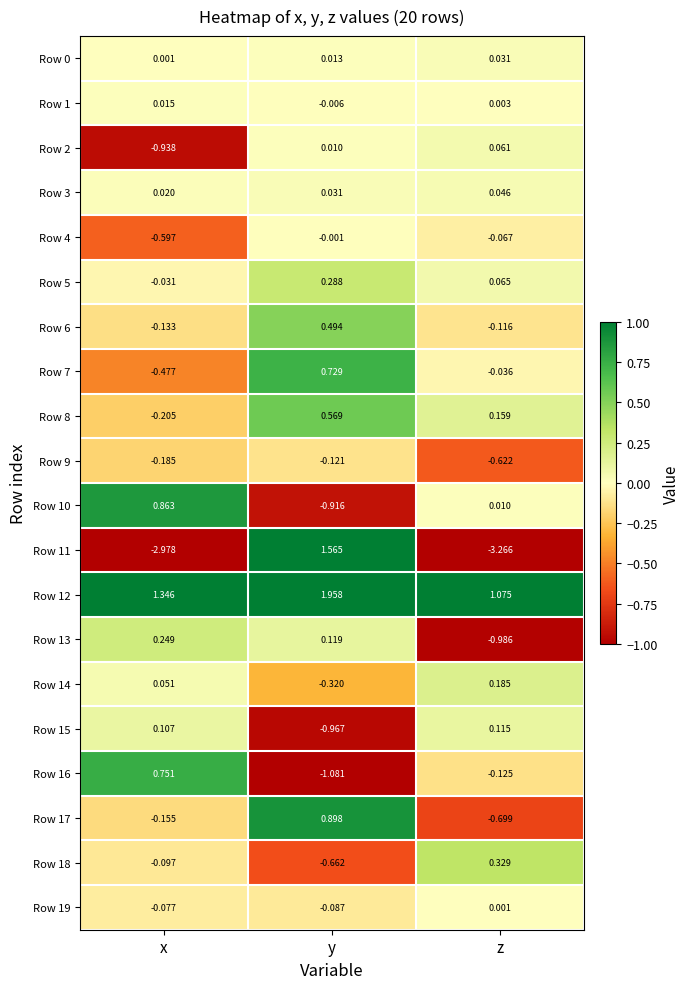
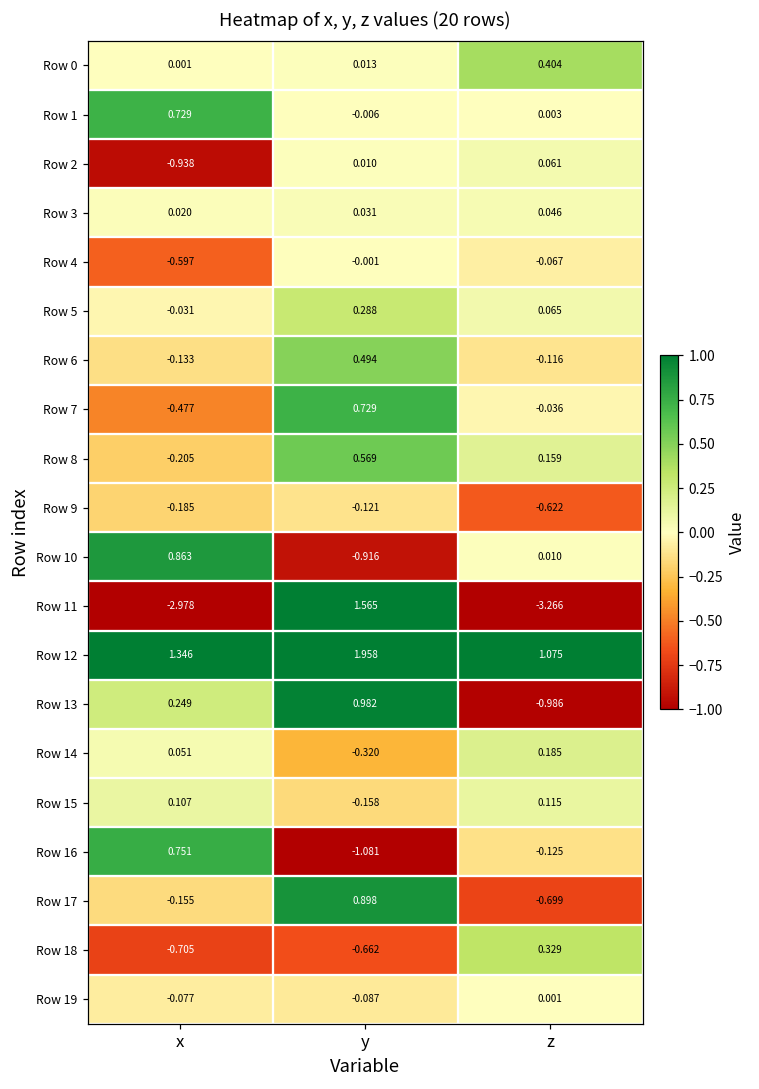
  {
    "Row 0": {
      "x": 0.001,
      "y": 0.013,
-     "z": 0.031
+     "z": 0.404
    },
    "Row 1": {
-     "x": 0.015,
+     "x": 0.729,
      "y": -0.006,
      "z": 0.003
    },
    "Row 2": {
      "x": -0.938,
      "y": 0.010,
      "z": 0.061
    },
    "Row 3": {
      "x": 0.020,
      "y": 0.031,
      "z": 0.046
    },
    "Row 4": {
      "x": -0.597,
      "y": -0.001,
      "z": -0.067
    },
    "Row 5": {
      "x": -0.031,
      "y": 0.288,
      "z": 0.065
    },
    "Row 6": {
      "x": -0.133,
      "y": 0.494,
      "z": -0.116
    },
    "Row 7": {
      "x": -0.477,
      "y": 0.729,
      "z": -0.036
    },
    "Row 8": {
      "x": -0.205,
      "y": 0.569,
      "z": 0.159
    },
    "Row 9": {
      "x": -0.185,
      "y": -0.121,
      "z": -0.622
    },
    "Row 10": {
      "x": 0.863,
      "y": -0.916,
      "z": 0.010
    },
    "Row 11": {
      "x": -2.978,
      "y": 1.565,
      "z": -3.266
    },
    "Row 12": {
      "x": 1.346,
      "y": 1.958,
      "z": 1.075
    },
    "Row 13": {
      "x": 0.249,
-     "y": 0.119,
+     "y": 0.982,
      "z": -0.986
    },
    "Row 14": {
      "x": 0.051,
      "y": -0.320,
      "z": 0.185
    },
    "Row 15": {
      "x": 0.107,
-     "y": -0.967,
+     "y": -0.158,
      "z": 0.115
    },
    "Row 16": {
      "x": 0.751,
      "y": -1.081,
      "z": -0.125
    },
    "Row 17": {
      "x": -0.155,
      "y": 0.898,
      "z": -0.699
    },
    "Row 18": {
-     "x": -0.097,
+     "x": -0.705,
      "y": -0.662,
      "z": 0.329
    },
    "Row 19": {
      "x": -0.077,
      "y": -0.087,
      "z": 0.001
    }
  }
